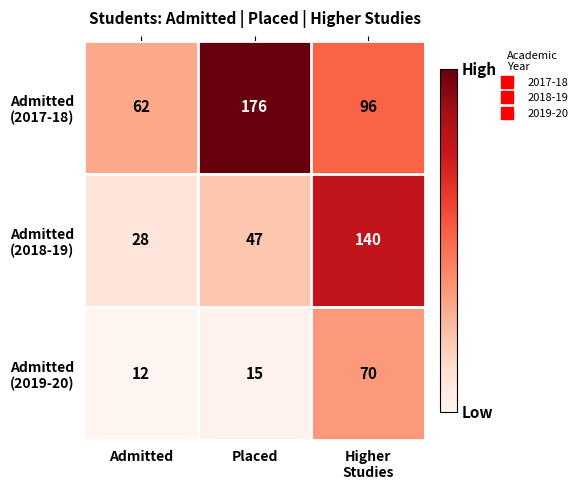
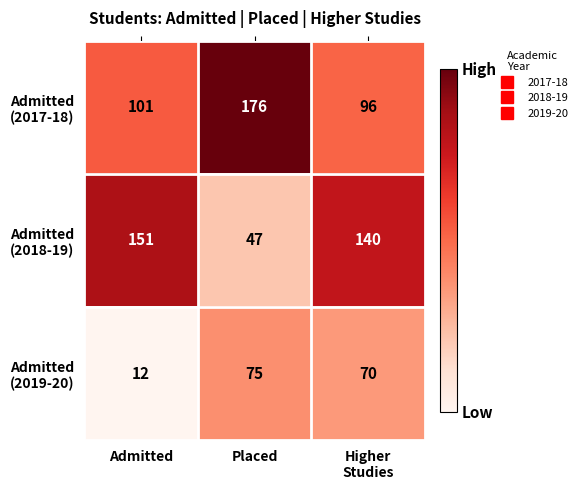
  {
    "Admitted (2017-18)": {
-     "Admitted": 62,
+     "Admitted": 101,
      "Placed": 176,
      "Higher Studies": 96
    },
    "Admitted (2018-19)": {
-     "Admitted": 28,
+     "Admitted": 151,
      "Placed": 47,
      "Higher Studies": 140
    },
    "Admitted (2019-20)": {
      "Admitted": 12,
-     "Placed": 15,
+     "Placed": 75,
      "Higher Studies": 70
    }
  }
